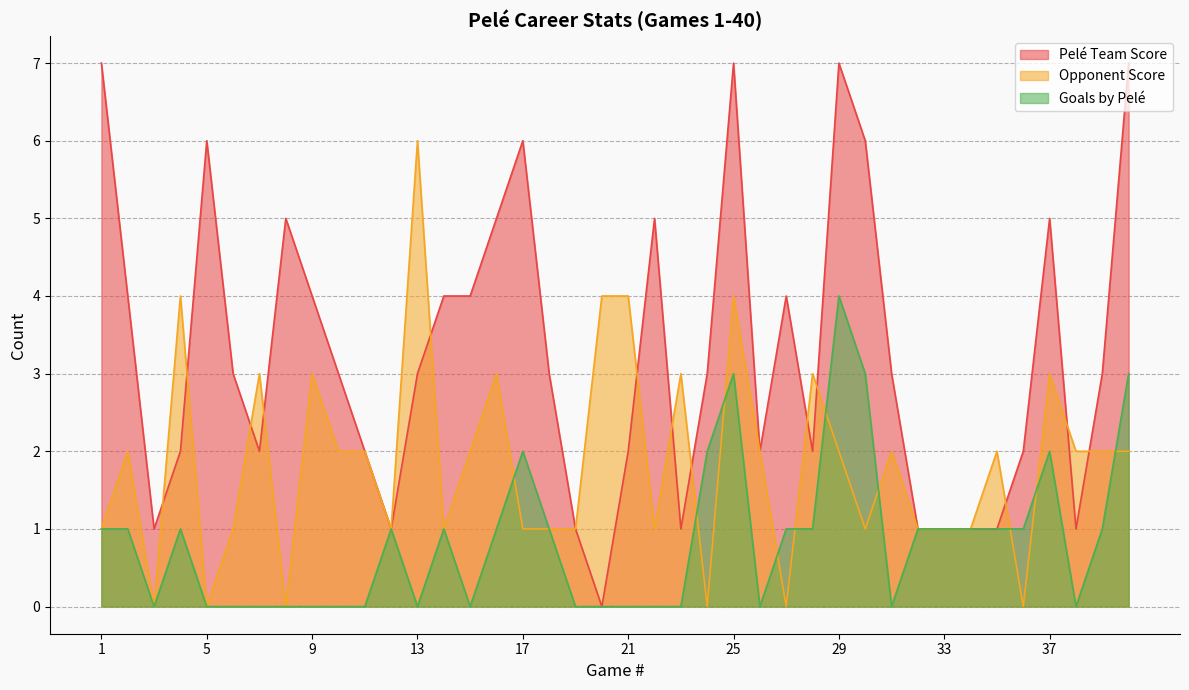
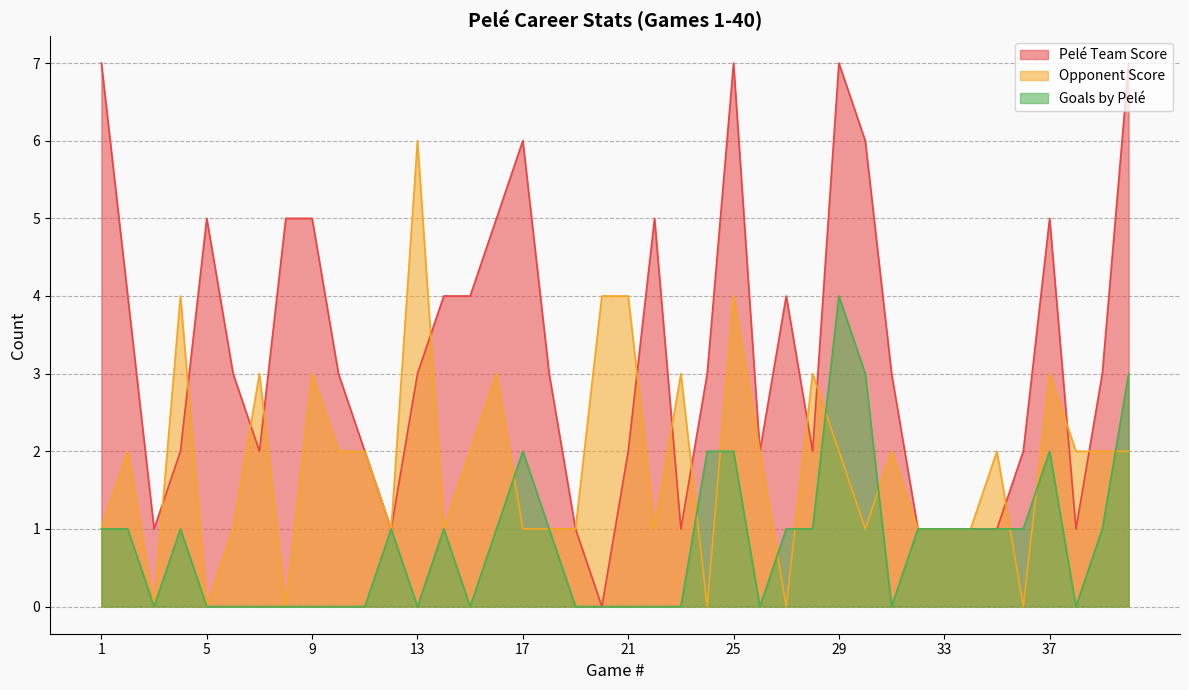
  {
    "Pelé Team Score": {
      "1": 7,
-     "5": 6,
-     "9": 4,
+     "5": 5,
+     "9": 5,
      "13": 3,
      "17": 6,
      "21": 2,
      "25": 7,
      "29": 7,
      "37": 5
    },
    "Opponent Score": {
      "9": 3,
      "13": 6,
      "17": 1,
      "21": 4,
      "25": 4,
      "29": 2,
      "37": 3
    },
    "Goals by Pelé": {
      "9": 0,
      "13": 0,
      "17": 2,
      "21": 0,
-     "25": 3,
+     "25": 2,
      "29": 4,
      "37": 2
    }
  }
